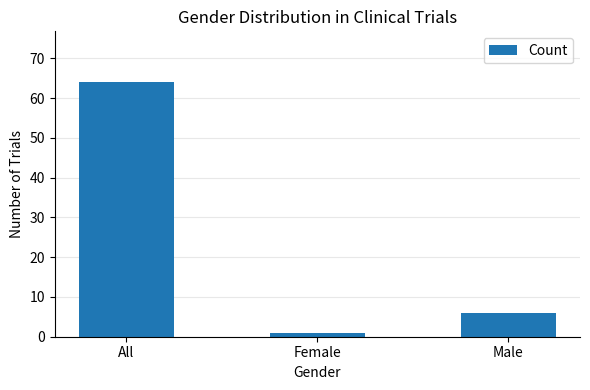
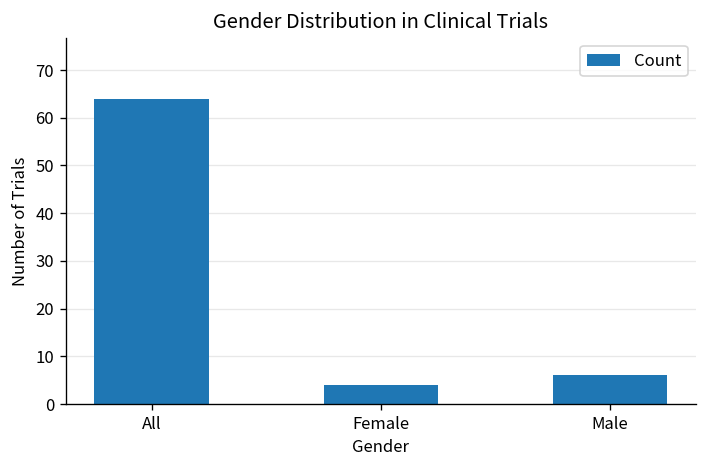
  {
    "All": 64,
-   "Female": 1,
+   "Female": 4,
    "Male": 6
  }
